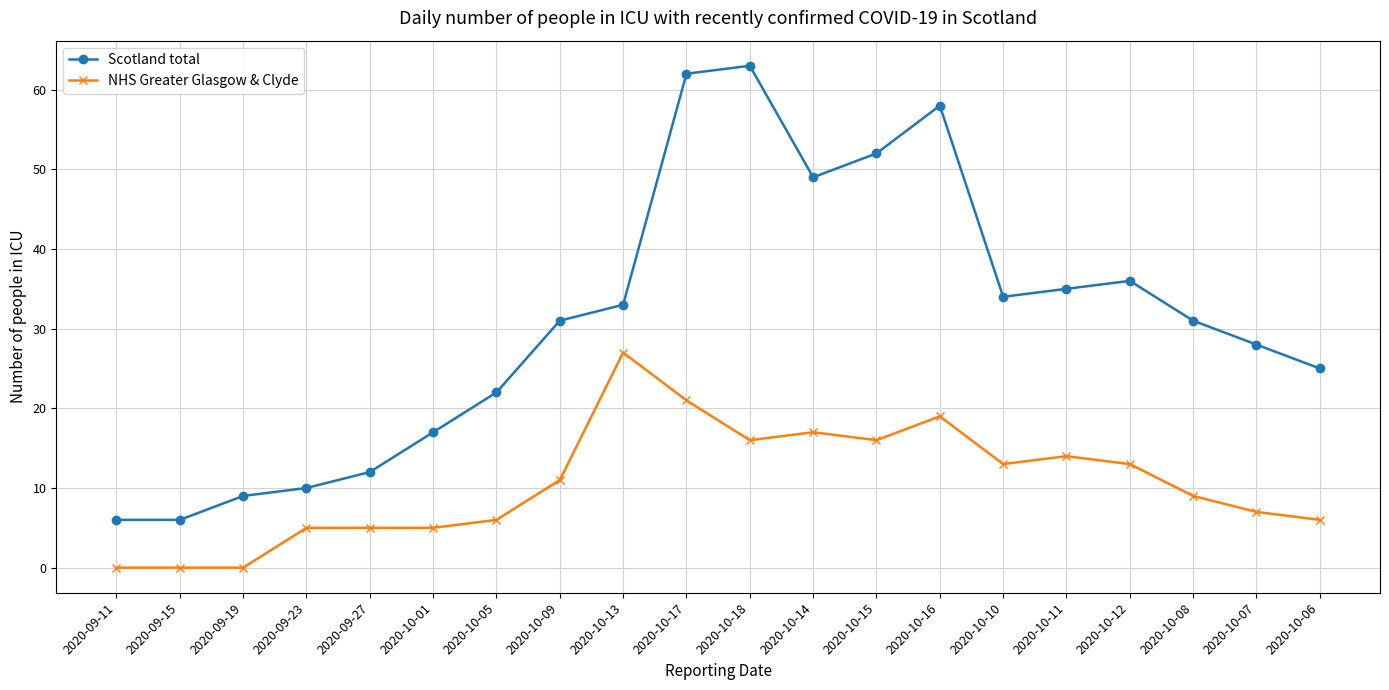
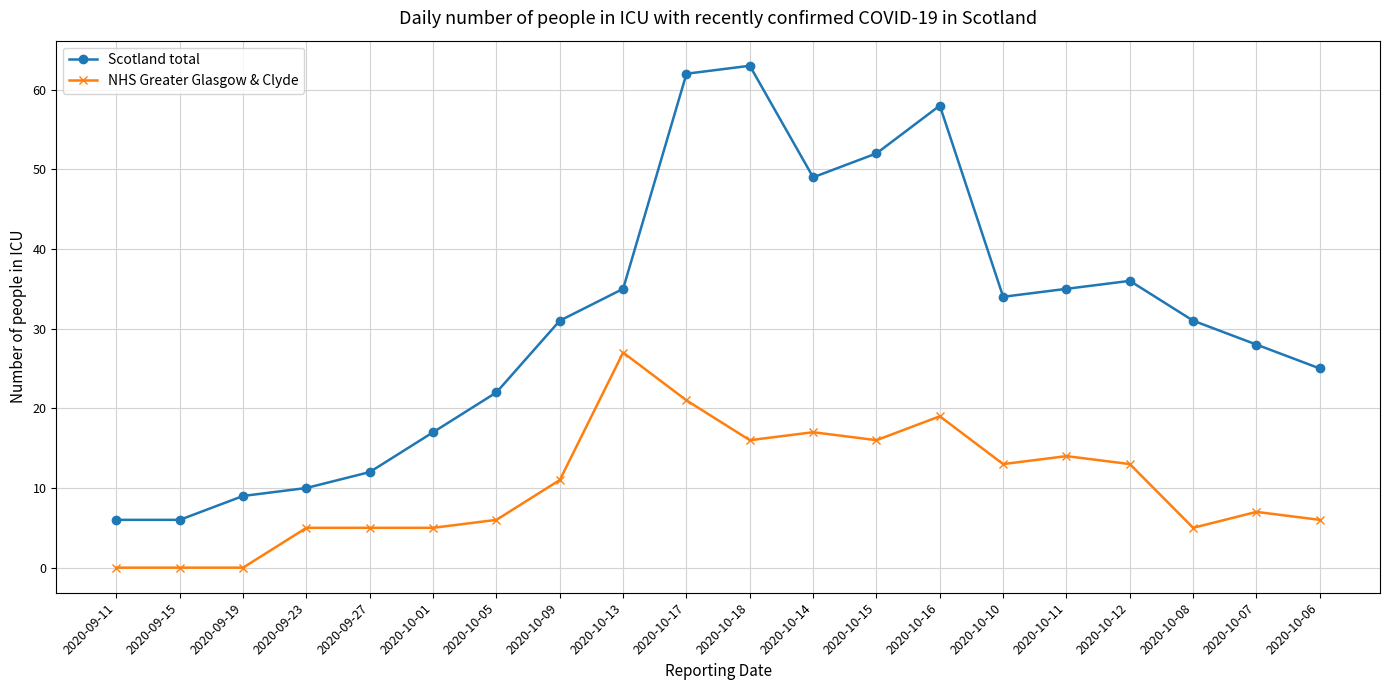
  {
    "Scotland total": {
      "2020-09-11": 6,
      "2020-09-15": 6,
      "2020-09-19": 9,
      "2020-09-23": 10,
      "2020-09-27": 12,
      "2020-10-01": 17,
      "2020-10-05": 22,
      "2020-10-09": 31,
-     "2020-10-13": 33,
+     "2020-10-13": 35,
      "2020-10-17": 62,
      "2020-10-18": 63,
      "2020-10-14": 49,
      "2020-10-15": 52,
      "2020-10-16": 58,
      "2020-10-10": 34,
      "2020-10-11": 35,
      "2020-10-12": 36,
      "2020-10-08": 31,
      "2020-10-07": 28,
      "2020-10-06": 25
    },
    "NHS Greater Glasgow & Clyde": {
      "2020-09-11": 0,
      "2020-09-15": 0,
      "2020-09-19": 0,
      "2020-09-23": 5,
      "2020-09-27": 5,
      "2020-10-01": 5,
      "2020-10-05": 6,
      "2020-10-09": 11,
      "2020-10-13": 27,
      "2020-10-17": 21,
      "2020-10-18": 16,
      "2020-10-14": 17,
      "2020-10-15": 16,
      "2020-10-16": 19,
      "2020-10-10": 13,
      "2020-10-11": 14,
      "2020-10-12": 13,
-     "2020-10-08": 9,
+     "2020-10-08": 5,
      "2020-10-07": 7,
      "2020-10-06": 6
    }
  }
